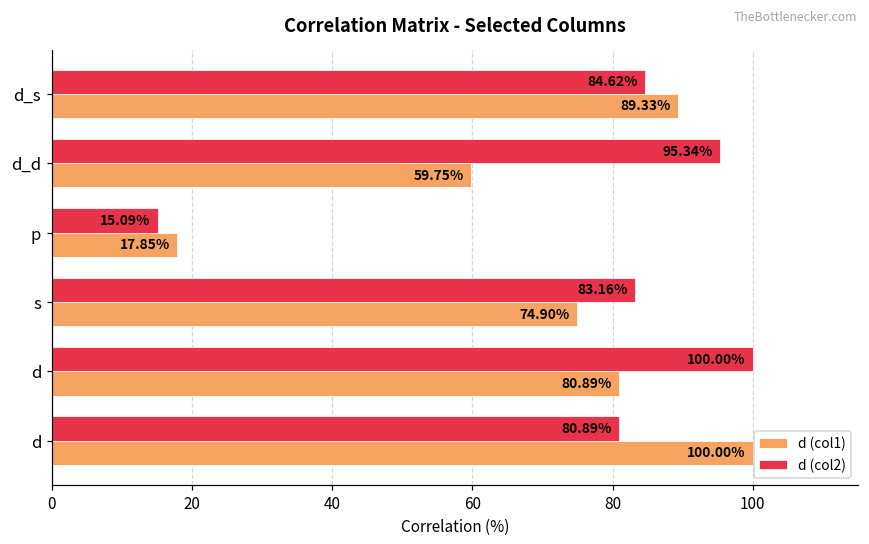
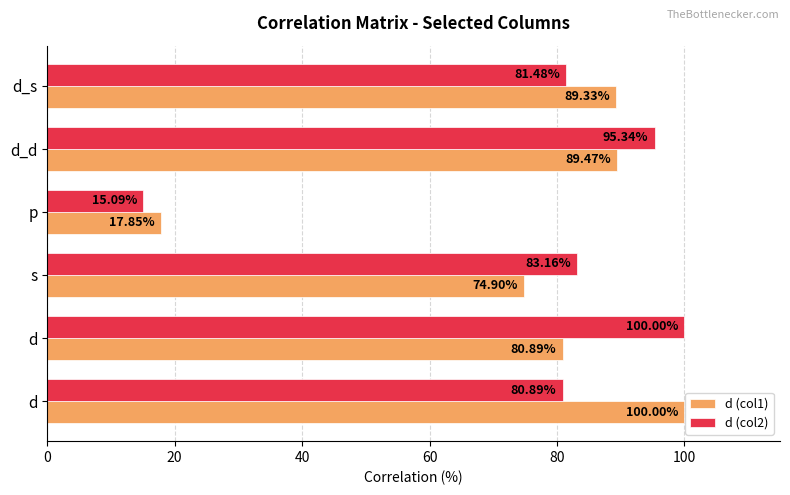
  {
    "d (col1)": {
      "d_s": "89.33%",
-     "d_d": "59.75%",
+     "d_d": "89.47%",
      "p": "17.85%",
      "s": "74.90%"
    },
    "d (col2)": {
-     "d_s": "84.62%",
+     "d_s": "81.48%",
      "d_d": "95.34%",
      "p": "15.09%",
      "s": "83.16%"
    }
  }
